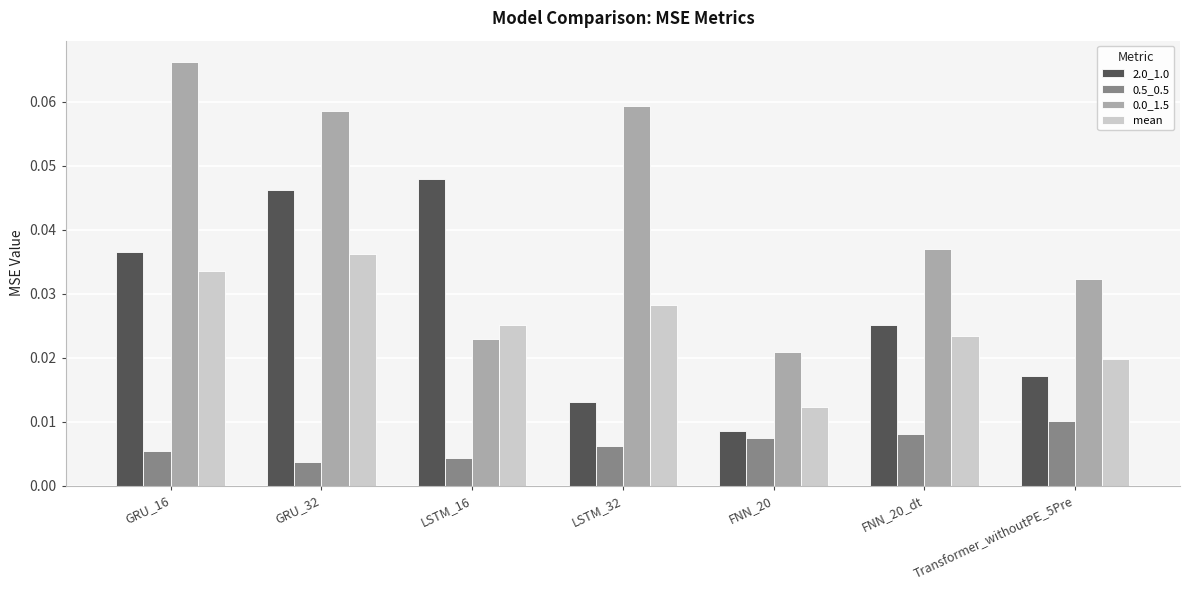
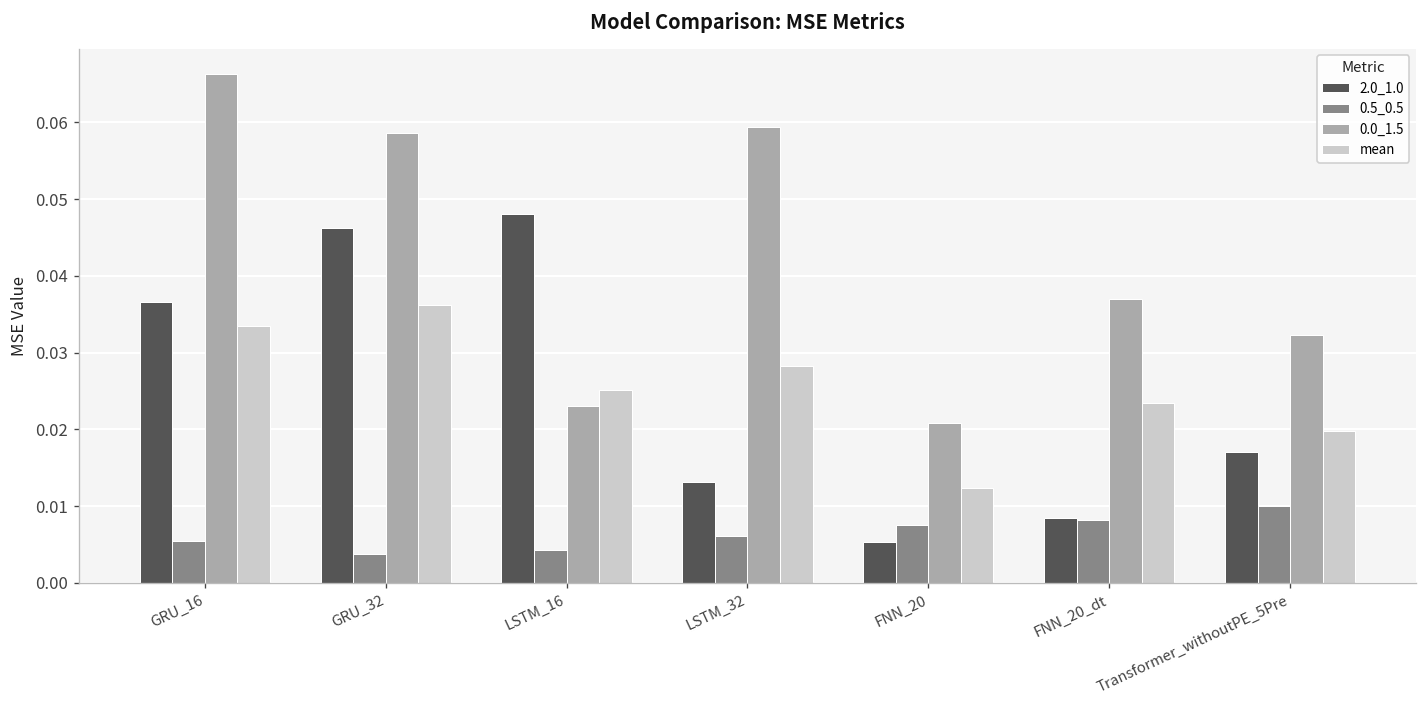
  {
    "2.0_1.0": {
      "GRU_16": 0.037,
      "GRU_32": 0.046,
      "LSTM_16": 0.048,
      "LSTM_32": 0.013,
-     "FNN_20": 0.009,
-     "FNN_20_dt": 0.025,
+     "FNN_20": 0.005,
+     "FNN_20_dt": 0.008,
      "Transformer_withoutPE_5Pre": 0.017
    }
  }
